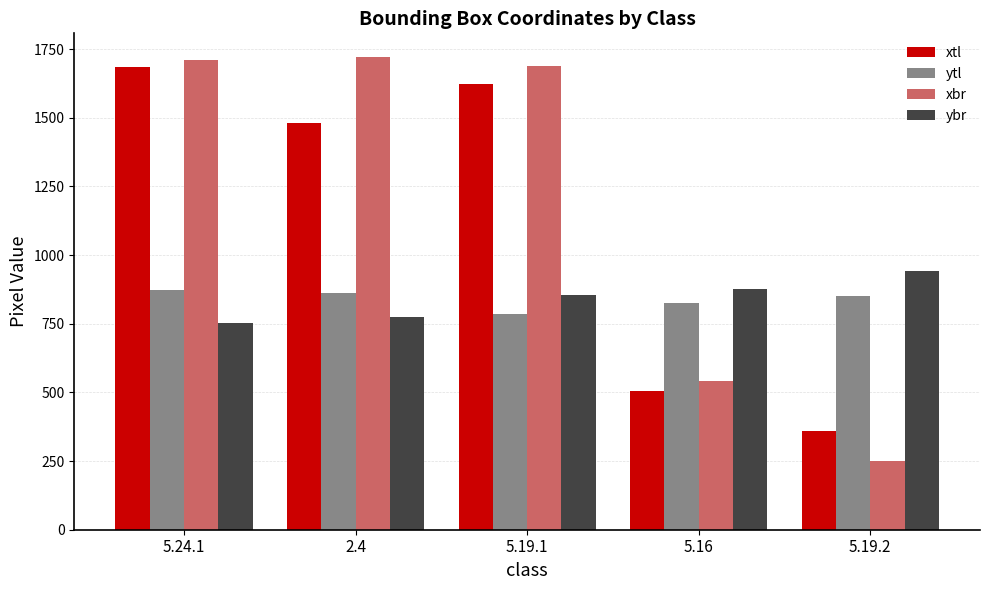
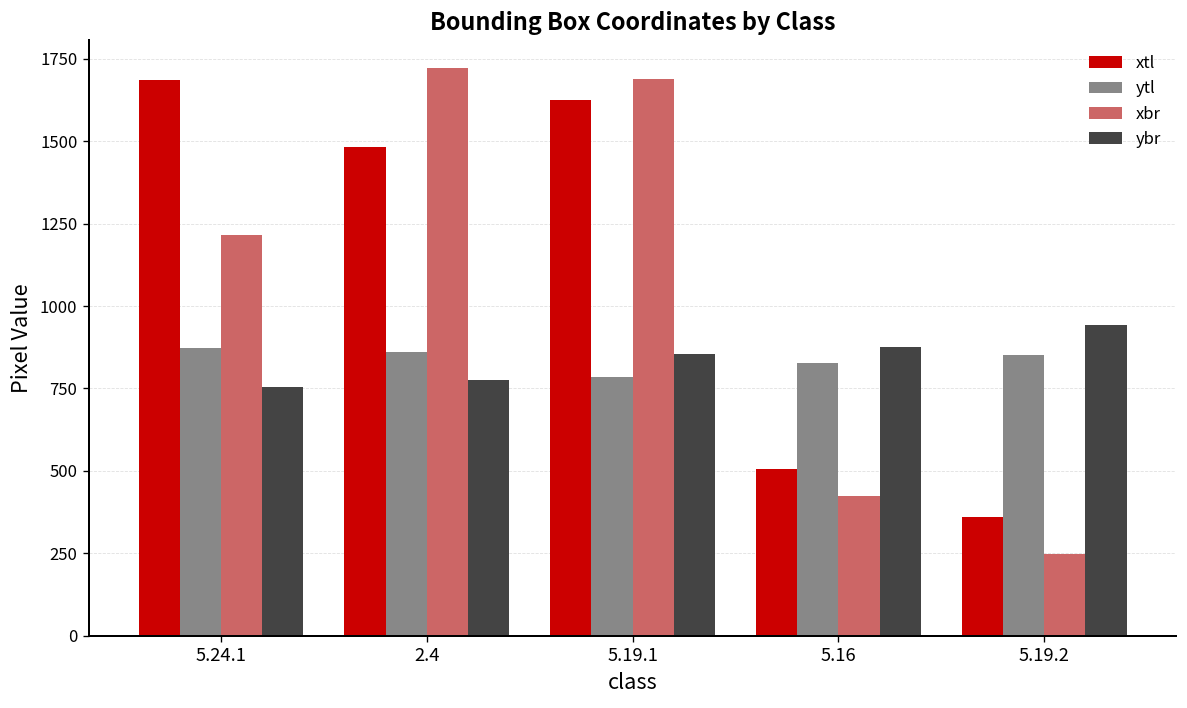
  {
    "xtl": {
      "5.24.1": 1690,
      "2.4": 1480,
      "5.19.1": 1620,
      "5.16": 510,
      "5.19.2": 360
    },
    "ytl": {
      "5.24.1": 870,
      "2.4": 860,
      "5.19.1": 790,
      "5.16": 830,
      "5.19.2": 850
    },
    "xbr": {
-     "5.24.1": 1710,
+     "5.24.1": 1220,
      "2.4": 1720,
      "5.19.1": 1690,
-     "5.16": 540,
+     "5.16": 430,
      "5.19.2": 250
    },
    "ybr": {
      "5.24.1": 750,
      "2.4": 780,
      "5.19.1": 850,
      "5.16": 880,
      "5.19.2": 940
    }
  }
